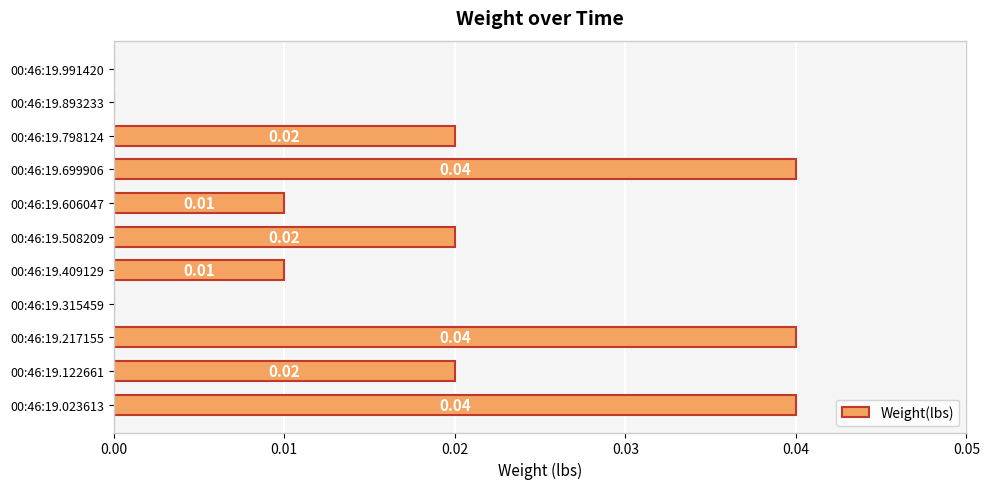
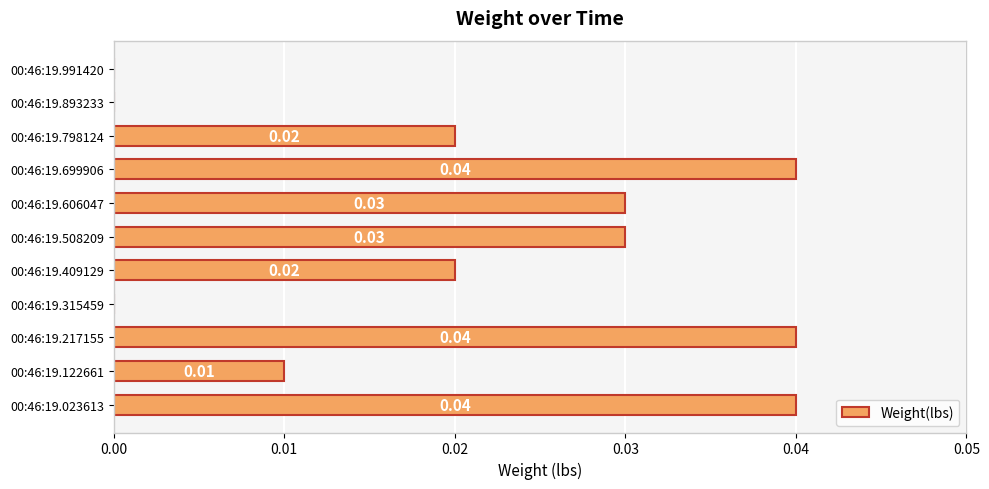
  {
    "00:46:19.798124": 0.02,
    "00:46:19.699906": 0.04,
-   "00:46:19.606047": 0.01,
-   "00:46:19.508209": 0.02,
-   "00:46:19.409129": 0.01,
+   "00:46:19.606047": 0.03,
+   "00:46:19.508209": 0.03,
+   "00:46:19.409129": 0.02,
    "00:46:19.217155": 0.04,
-   "00:46:19.122661": 0.02,
+   "00:46:19.122661": 0.01,
    "00:46:19.023613": 0.04
  }
